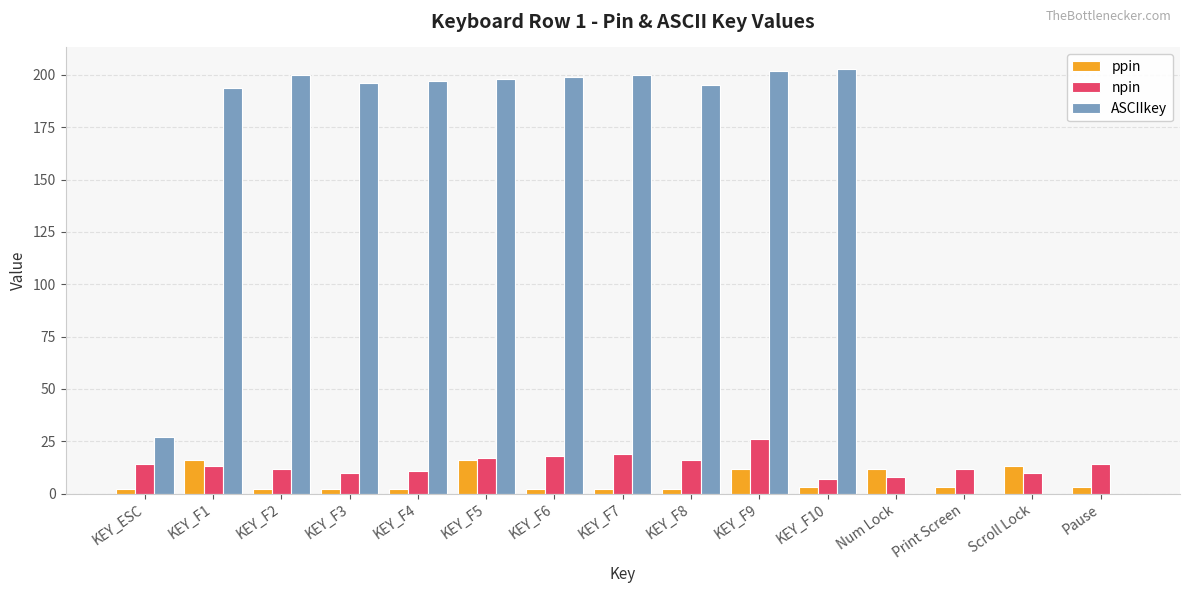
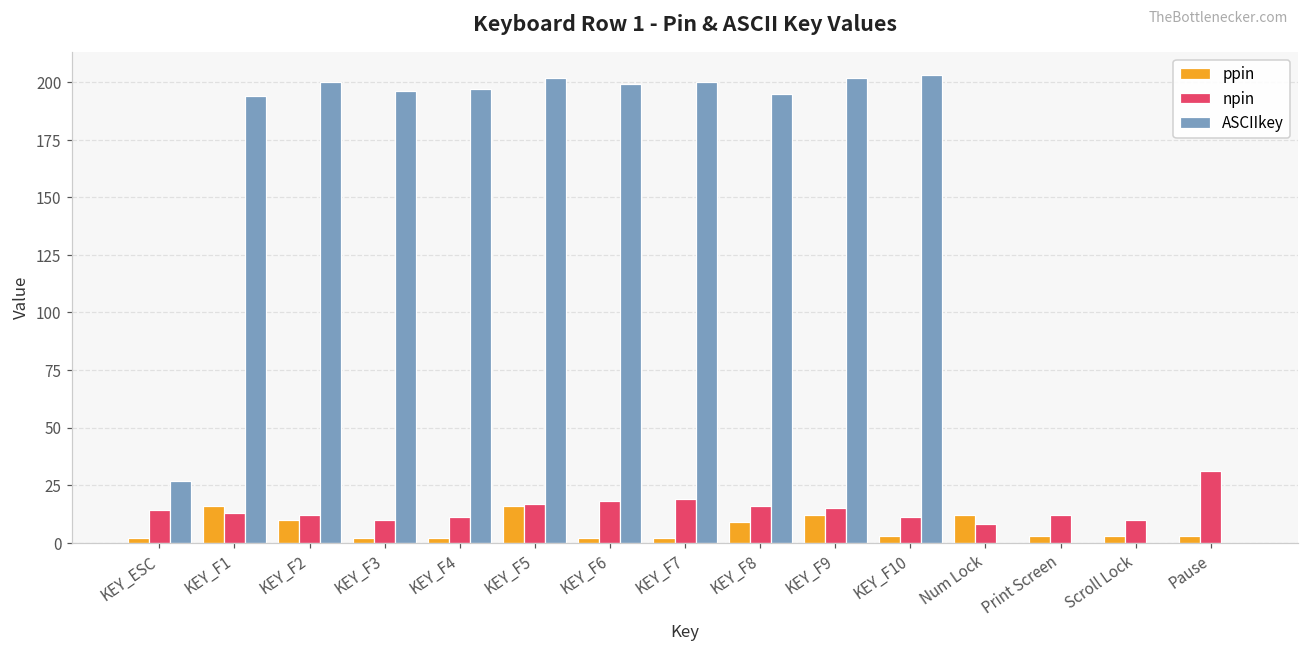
  {
    "ppin": {
      "KEY_ESC": 2,
      "KEY_F1": 16,
-     "KEY_F2": 2,
+     "KEY_F2": 10,
      "KEY_F3": 2,
      "KEY_F4": 2,
      "KEY_F5": 16,
      "KEY_F6": 2,
      "KEY_F7": 2,
-     "KEY_F8": 2,
+     "KEY_F8": 9,
      "KEY_F9": 12,
      "KEY_F10": 3,
      "Num Lock": 12,
      "Print Screen": 3,
-     "Scroll Lock": 13,
+     "Scroll Lock": 3,
      "Pause": 3
    },
    "npin": {
      "KEY_ESC": 14,
      "KEY_F1": 13,
      "KEY_F2": 12,
      "KEY_F3": 10,
      "KEY_F4": 11,
      "KEY_F5": 17,
      "KEY_F6": 18,
      "KEY_F7": 19,
      "KEY_F8": 16,
-     "KEY_F9": 26,
-     "KEY_F10": 7,
+     "KEY_F9": 15,
+     "KEY_F10": 11,
      "Num Lock": 8,
      "Print Screen": 12,
      "Scroll Lock": 10,
-     "Pause": 14
+     "Pause": 31
    },
    "ASCIIkey": {
      "KEY_ESC": 27,
      "KEY_F1": 194,
      "KEY_F2": 200,
      "KEY_F3": 196,
      "KEY_F4": 197,
-     "KEY_F5": 198,
+     "KEY_F5": 202,
      "KEY_F6": 199,
      "KEY_F7": 200,
      "KEY_F8": 195,
      "KEY_F9": 202,
      "KEY_F10": 203,
      "Num Lock": 0,
      "Print Screen": 0,
      "Scroll Lock": 0,
      "Pause": 0
    }
  }
